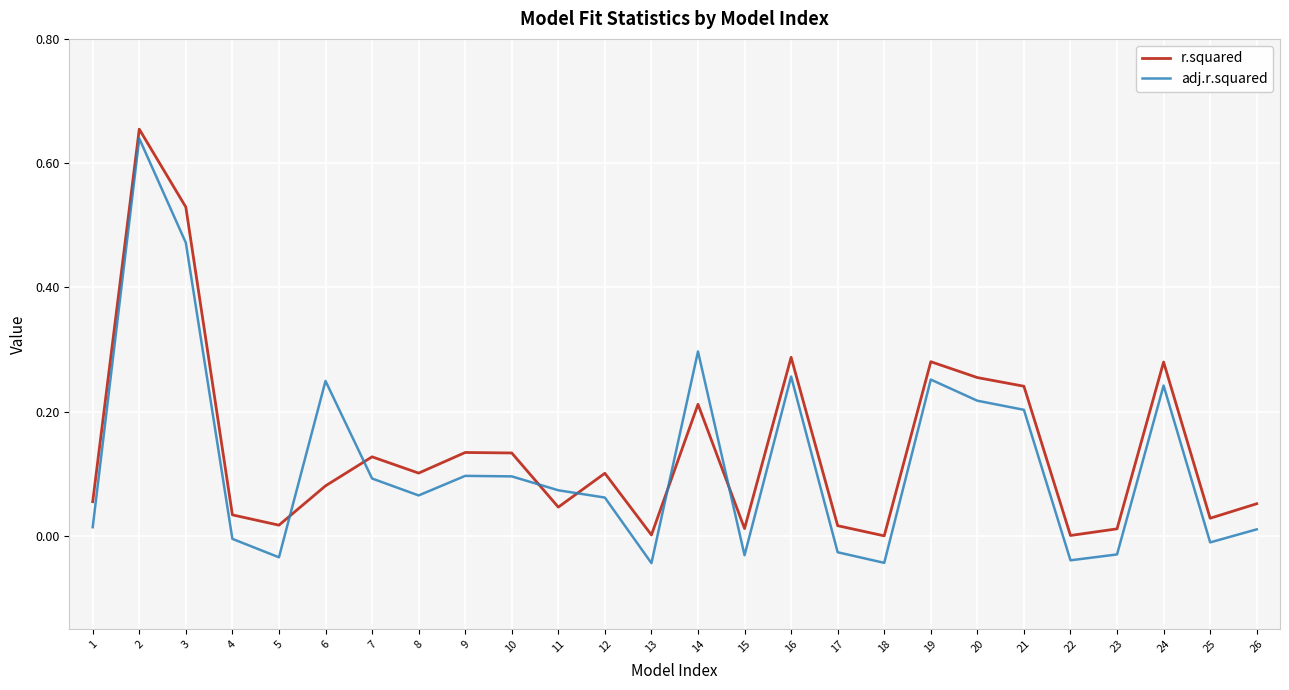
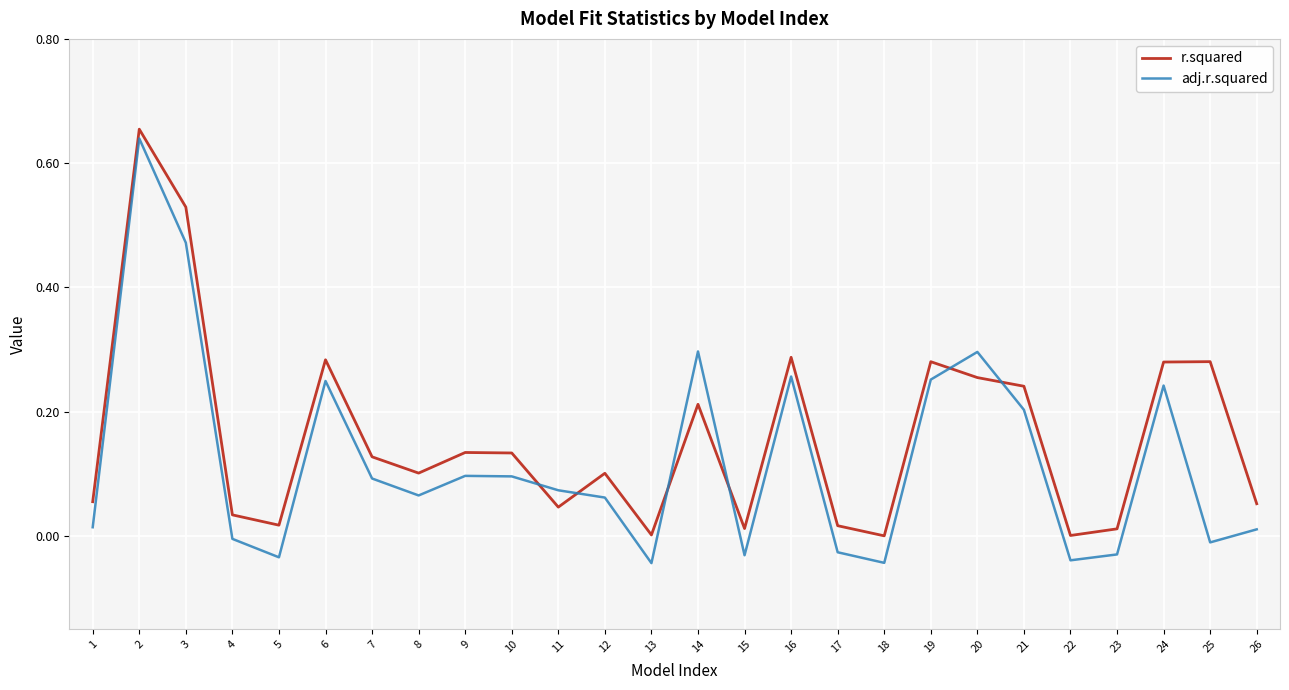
  {
    "r.squared": {
      "1": 0.05,
      "2": 0.65,
      "3": 0.53,
      "4": 0.03,
      "5": 0.02,
-     "6": 0.08,
+     "6": 0.28,
      "7": 0.13,
      "8": 0.10,
      "9": 0.13,
      "10": 0.13,
      "11": 0.05,
      "12": 0.10,
      "13": 0.00,
      "14": 0.21,
      "15": 0.01,
      "16": 0.29,
      "17": 0.02,
      "18": 0.00,
      "19": 0.28,
      "20": 0.25,
      "21": 0.24,
      "22": 0.00,
      "23": 0.01,
      "24": 0.28,
-     "25": 0.03,
+     "25": 0.28,
      "26": 0.05
    },
    "adj.r.squared": {
      "1": 0.01,
      "2": 0.64,
      "3": 0.47,
      "4": 0.00,
      "5": -0.03,
      "6": 0.25,
      "7": 0.09,
      "8": 0.07,
      "9": 0.10,
      "10": 0.10,
      "11": 0.07,
      "12": 0.06,
      "13": -0.04,
      "14": 0.30,
      "15": -0.03,
      "16": 0.26,
      "17": -0.03,
      "18": -0.04,
      "19": 0.25,
-     "20": 0.22,
+     "20": 0.30,
      "21": 0.20,
      "22": -0.04,
      "23": -0.03,
      "24": 0.24,
      "25": -0.01,
      "26": 0.01
    }
  }
